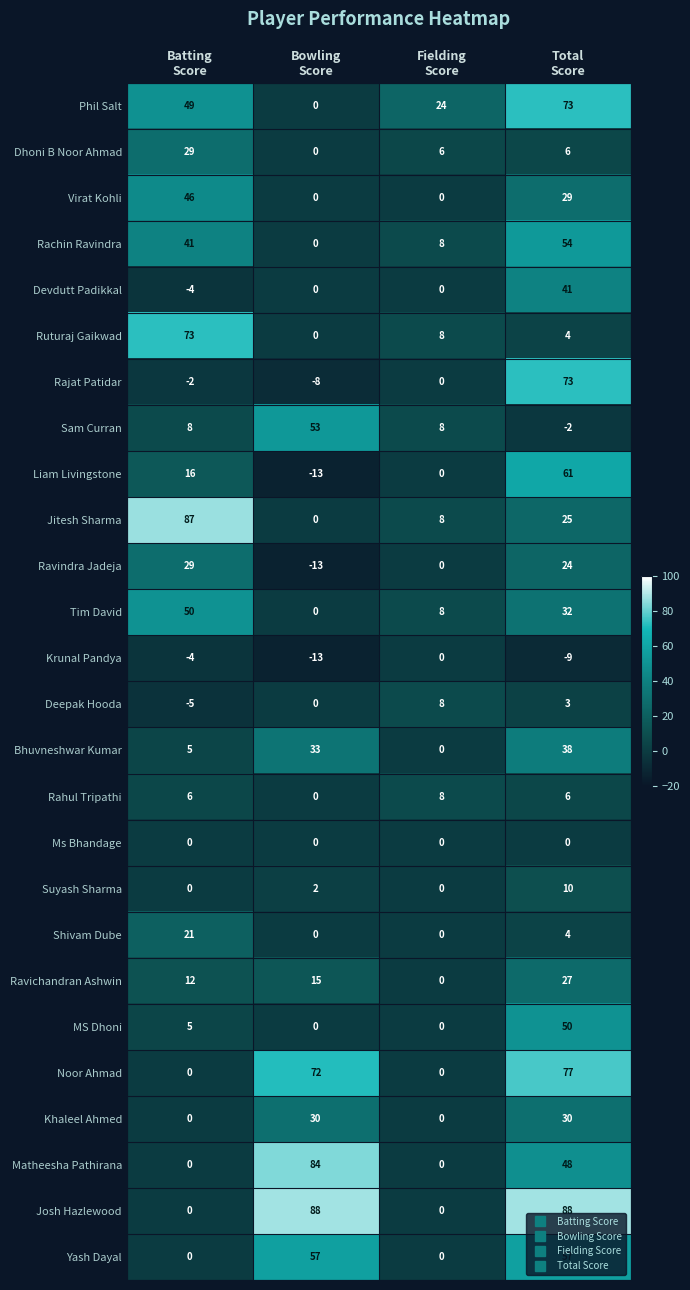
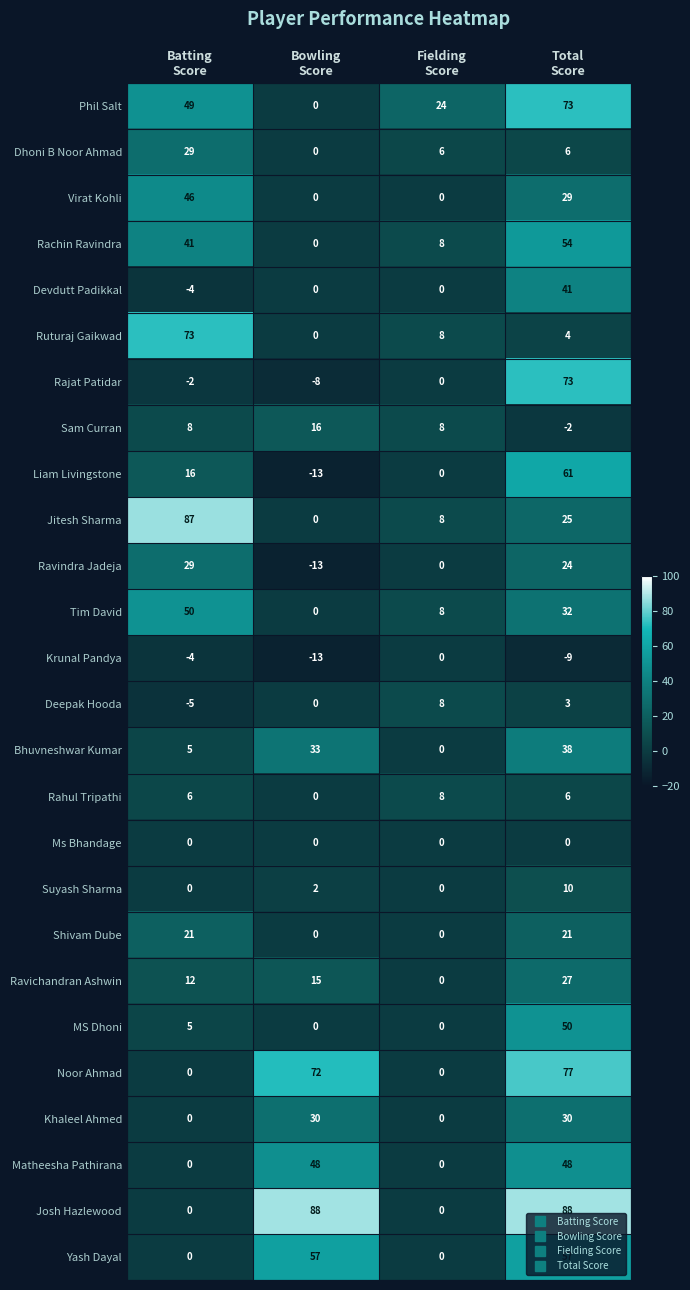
  {
    "Phil Salt": {
      "Batting Score": 49,
      "Bowling Score": 0,
      "Fielding Score": 24,
      "Total Score": 73
    },
    "Dhoni B Noor Ahmad": {
      "Batting Score": 29,
      "Bowling Score": 0,
      "Fielding Score": 6,
      "Total Score": 6
    },
    "Virat Kohli": {
      "Batting Score": 46,
      "Bowling Score": 0,
      "Fielding Score": 0,
      "Total Score": 29
    },
    "Rachin Ravindra": {
      "Batting Score": 41,
      "Bowling Score": 0,
      "Fielding Score": 8,
      "Total Score": 54
    },
    "Devdutt Padikkal": {
      "Batting Score": -4,
      "Bowling Score": 0,
      "Fielding Score": 0,
      "Total Score": 41
    },
    "Ruturaj Gaikwad": {
      "Batting Score": 73,
      "Bowling Score": 0,
      "Fielding Score": 8,
      "Total Score": 4
    },
    "Rajat Patidar": {
      "Batting Score": -2,
      "Bowling Score": -8,
      "Fielding Score": 0,
      "Total Score": 73
    },
    "Sam Curran": {
      "Batting Score": 8,
-     "Bowling Score": 53,
+     "Bowling Score": 16,
      "Fielding Score": 8,
      "Total Score": -2
    },
    "Liam Livingstone": {
      "Batting Score": 16,
      "Bowling Score": -13,
      "Fielding Score": 0,
      "Total Score": 61
    },
    "Jitesh Sharma": {
      "Batting Score": 87,
      "Bowling Score": 0,
      "Fielding Score": 8,
      "Total Score": 25
    },
    "Ravindra Jadeja": {
      "Batting Score": 29,
      "Bowling Score": -13,
      "Fielding Score": 0,
      "Total Score": 24
    },
    "Tim David": {
      "Batting Score": 50,
      "Bowling Score": 0,
      "Fielding Score": 8,
      "Total Score": 32
    },
    "Krunal Pandya": {
      "Batting Score": -4,
      "Bowling Score": -13,
      "Fielding Score": 0,
      "Total Score": -9
    },
    "Deepak Hooda": {
      "Batting Score": -5,
      "Bowling Score": 0,
      "Fielding Score": 8,
      "Total Score": 3
    },
    "Bhuvneshwar Kumar": {
      "Batting Score": 5,
      "Bowling Score": 33,
      "Fielding Score": 0,
      "Total Score": 38
    },
    "Rahul Tripathi": {
      "Batting Score": 6,
      "Bowling Score": 0,
      "Fielding Score": 8,
      "Total Score": 6
    },
    "Ms Bhandage": {
      "Batting Score": 0,
      "Bowling Score": 0,
      "Fielding Score": 0,
      "Total Score": 0
    },
    "Suyash Sharma": {
      "Batting Score": 0,
      "Bowling Score": 2,
      "Fielding Score": 0,
      "Total Score": 10
    },
    "Shivam Dube": {
      "Batting Score": 21,
      "Bowling Score": 0,
      "Fielding Score": 0,
-     "Total Score": 4
+     "Total Score": 21
    },
    "Ravichandran Ashwin": {
      "Batting Score": 12,
      "Bowling Score": 15,
      "Fielding Score": 0,
      "Total Score": 27
    },
    "MS Dhoni": {
      "Batting Score": 5,
      "Bowling Score": 0,
      "Fielding Score": 0,
      "Total Score": 50
    },
    "Noor Ahmad": {
      "Batting Score": 0,
      "Bowling Score": 72,
      "Fielding Score": 0,
      "Total Score": 77
    },
    "Khaleel Ahmed": {
      "Batting Score": 0,
      "Bowling Score": 30,
      "Fielding Score": 0,
      "Total Score": 30
    },
    "Matheesha Pathirana": {
      "Batting Score": 0,
-     "Bowling Score": 84,
+     "Bowling Score": 48,
      "Fielding Score": 0,
      "Total Score": 48
    },
    "Josh Hazlewood": {
      "Batting Score": 0,
      "Bowling Score": 88,
      "Fielding Score": 0
    },
    "Yash Dayal": {
      "Batting Score": 0,
      "Bowling Score": 57,
      "Fielding Score": 0
    }
  }
